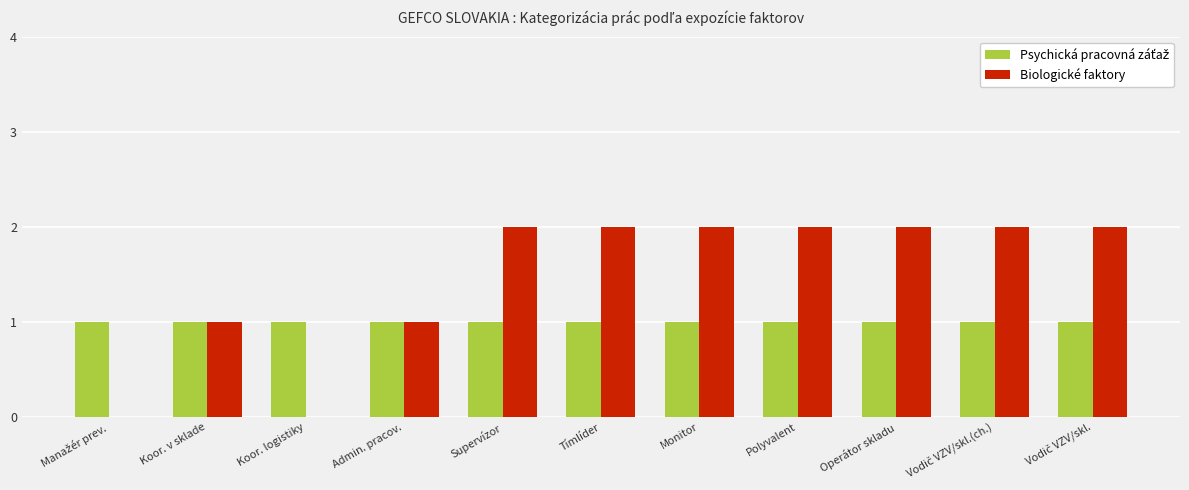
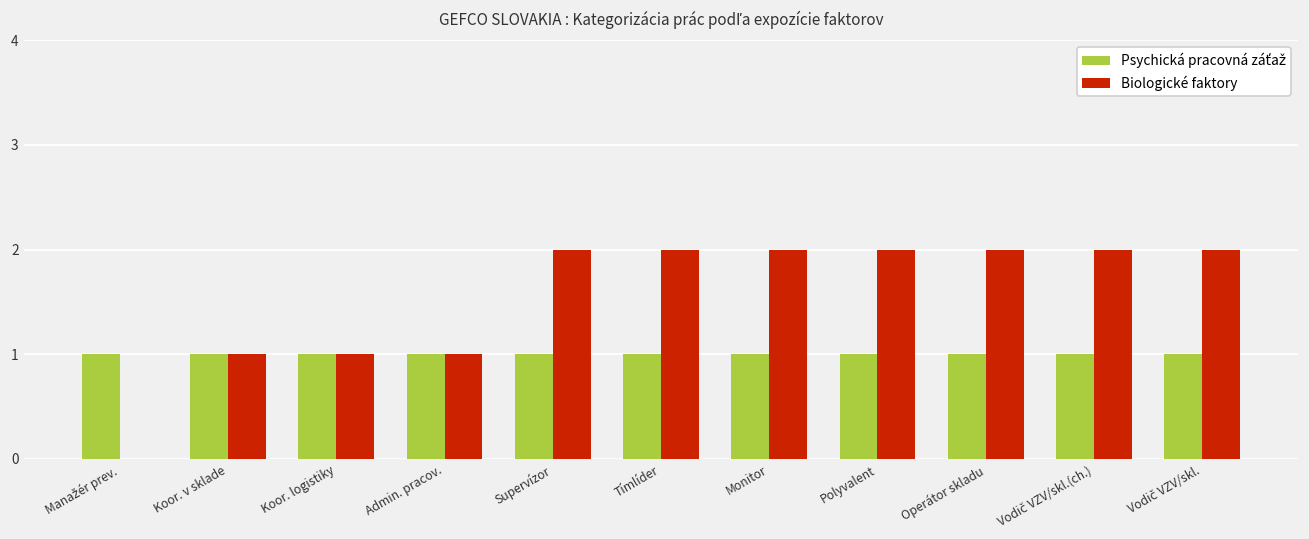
  {
    "Psychická pracovná záťaž": {
      "Manažér prev.": 1,
      "Koor. v sklade": 1,
      "Koor. logistiky": 1,
      "Admin. pracov.": 1,
      "Supervízor": 1,
      "Tímlíder": 1,
      "Monitor": 1,
      "Polyvalent": 1,
      "Operátor skladu": 1,
      "Vodič VZV/skl.(ch.)": 1,
      "Vodič VZV/skl.": 1
    },
    "Biologické faktory": {
      "Manažér prev.": 0,
      "Koor. v sklade": 1,
-     "Koor. logistiky": 0,
+     "Koor. logistiky": 1,
      "Admin. pracov.": 1,
      "Supervízor": 2,
      "Tímlíder": 2,
      "Monitor": 2,
      "Polyvalent": 2,
      "Operátor skladu": 2,
      "Vodič VZV/skl.(ch.)": 2,
      "Vodič VZV/skl.": 2
    }
  }
